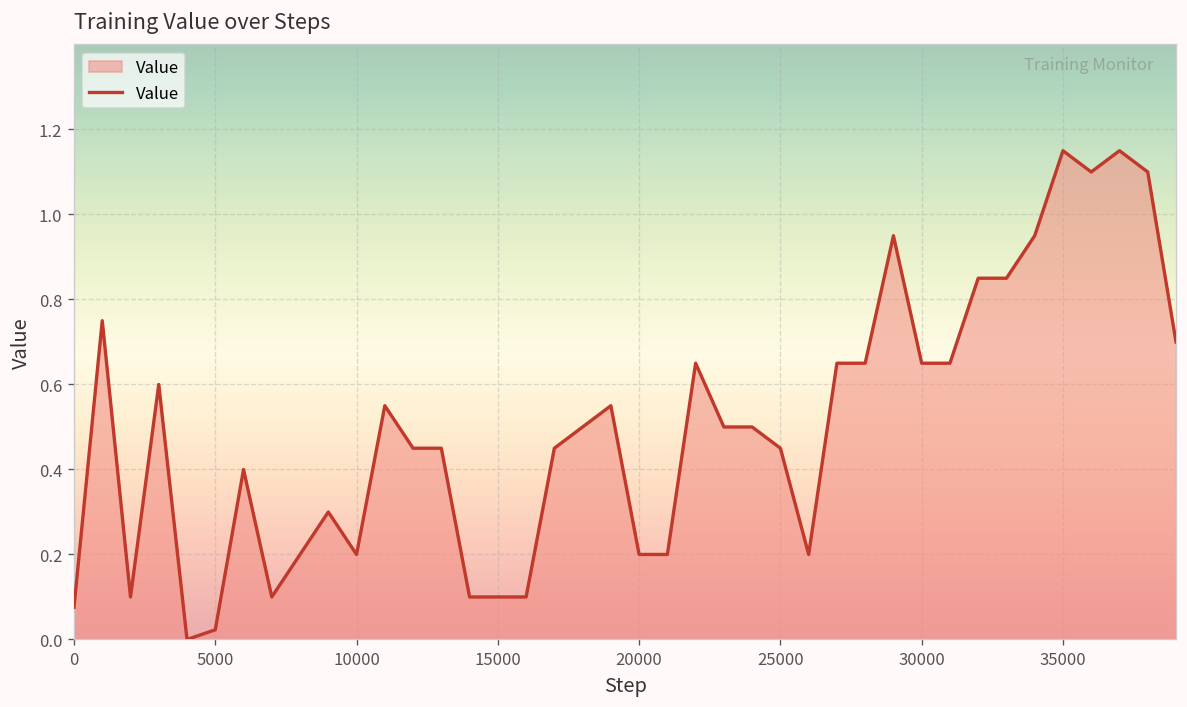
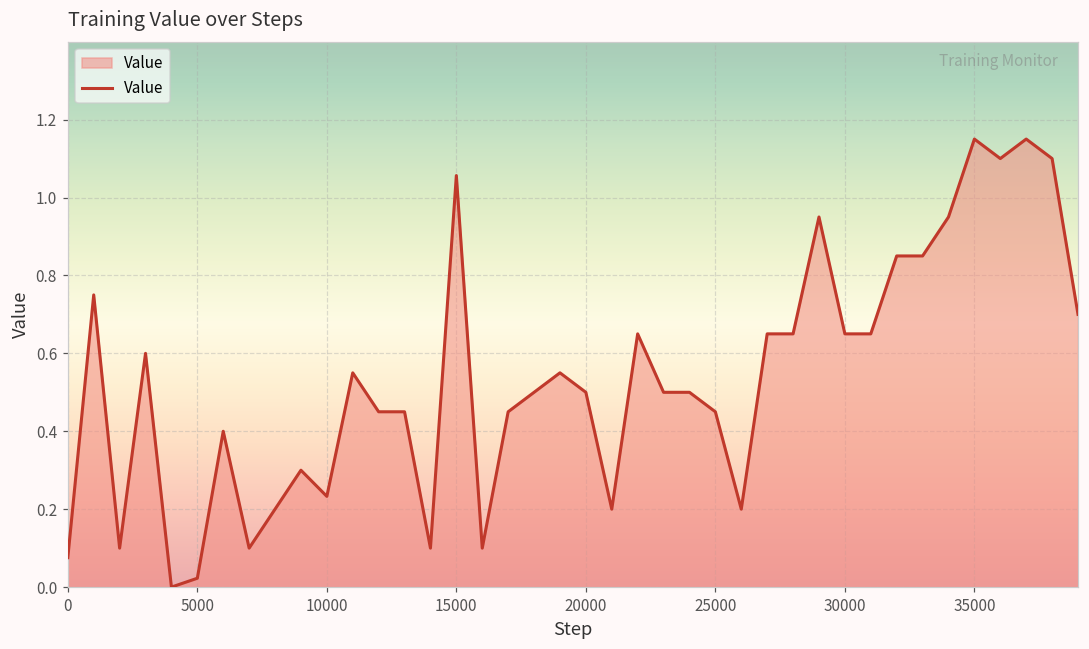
  {
    "0": 0.08,
    "5000": 0.02,
-   "10000": 0.20,
-   "15000": 0.10,
-   "20000": 0.2,
+   "10000": 0.23,
+   "15000": 1.06,
+   "20000": 0.5,
    "25000": 0.45,
    "30000": 0.65,
    "35000": 1.15
  }
